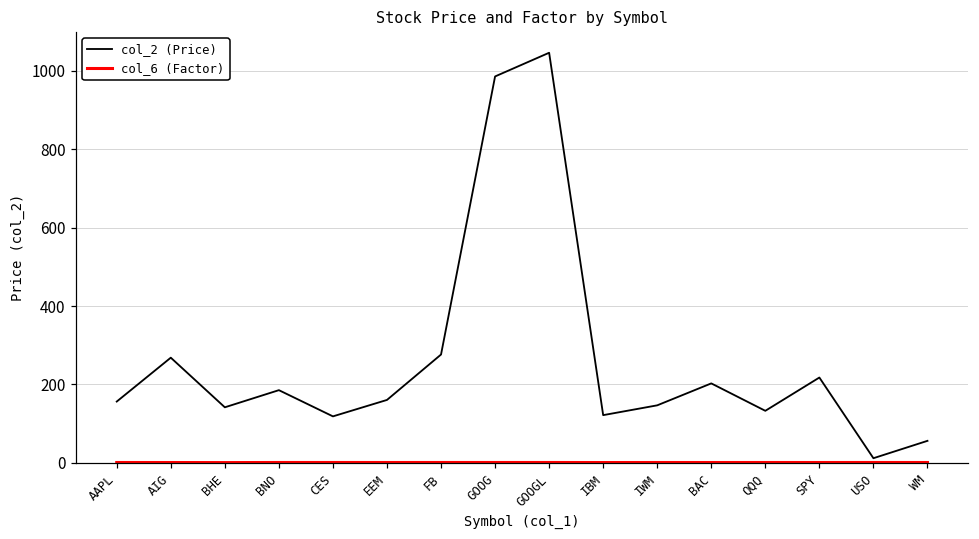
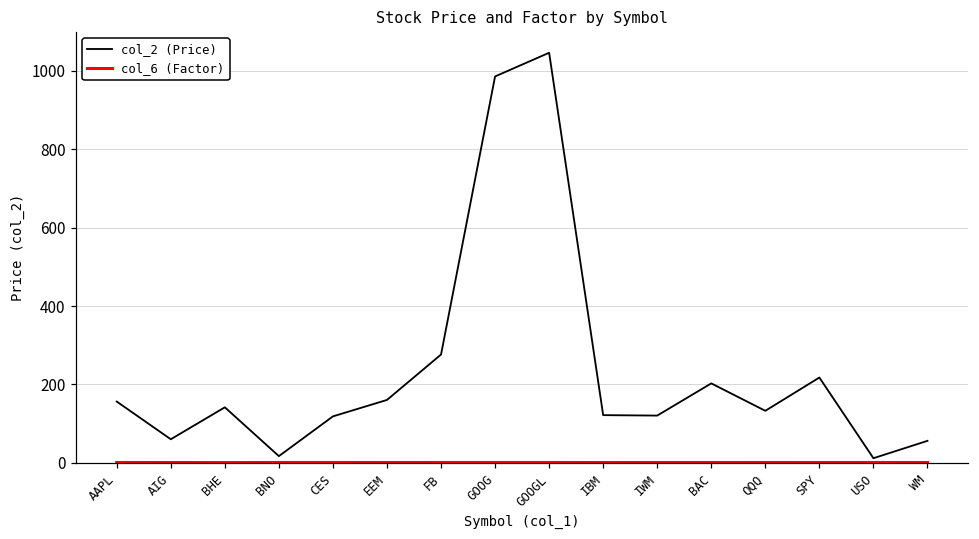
  {
    "col_2 (Price)": {
      "AAPL": 160,
-     "AIG": 270,
+     "AIG": 60,
      "BHE": 140,
-     "BNO": 190,
+     "BNO": 20,
      "CES": 120,
      "EEM": 160,
      "FB": 280,
      "GOOG": 990,
      "GOOGL": 1050,
      "IBM": 120,
-     "IWM": 150,
+     "IWM": 120,
      "BAC": 200,
      "QQQ": 130,
      "SPY": 220,
      "USO": 10,
      "WM": 60
    },
    "col_6 (Factor)": {
      "AAPL": 0,
      "AIG": 0,
      "BHE": 0,
      "BNO": 0,
      "CES": 0,
      "EEM": 0,
      "FB": 0,
      "GOOG": 0,
      "GOOGL": 0,
      "IBM": 0,
      "IWM": 0,
      "BAC": 0,
      "QQQ": 0,
      "SPY": 0,
      "USO": 0,
      "WM": 0
    }
  }
